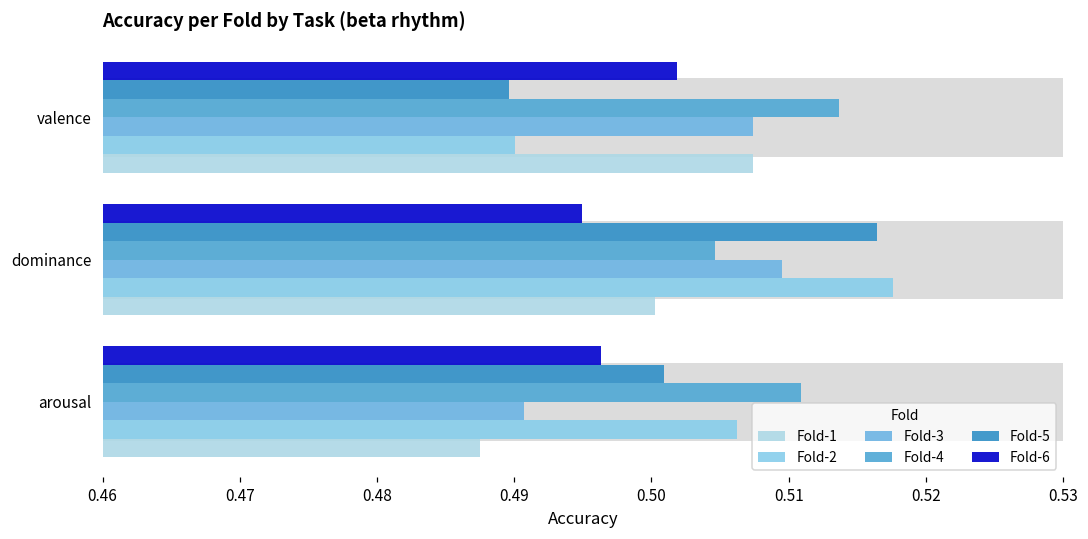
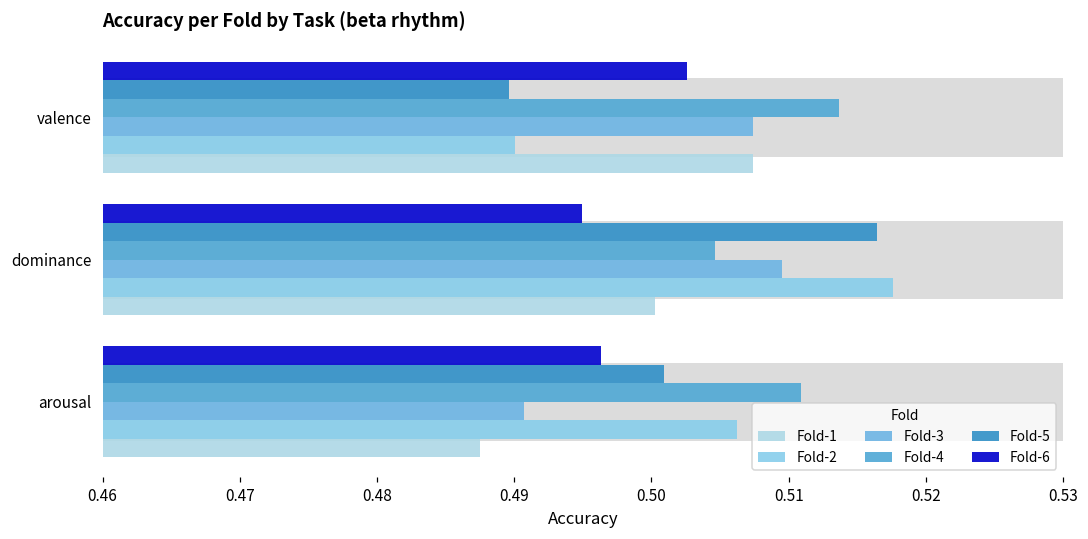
  {
    "Fold-6": {
-     "valence": 0.5019,
+     "valence": 0.5026,
      "dominance": 0.4949,
      "arousal": 0.4963
    }
  }
